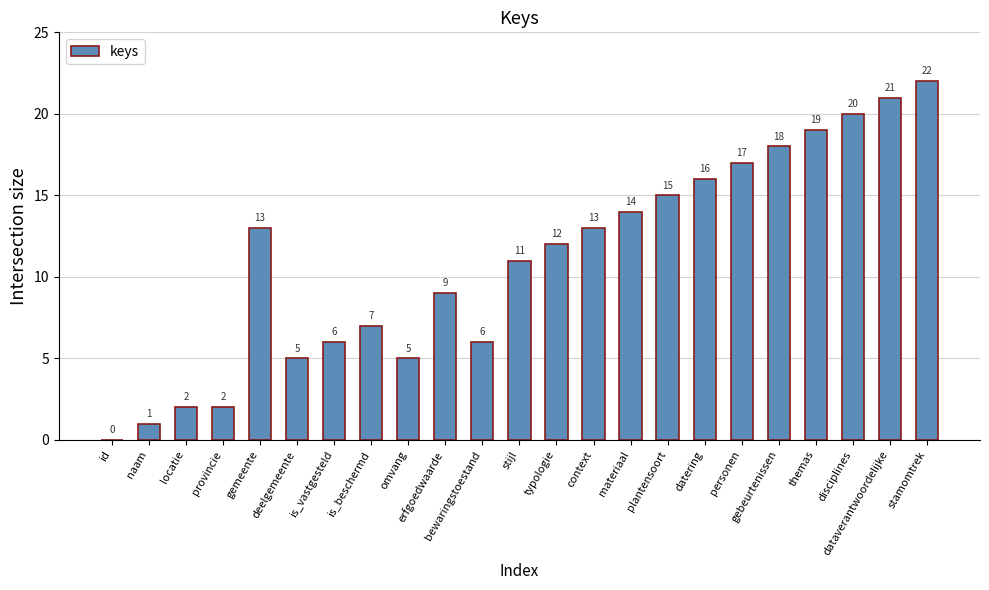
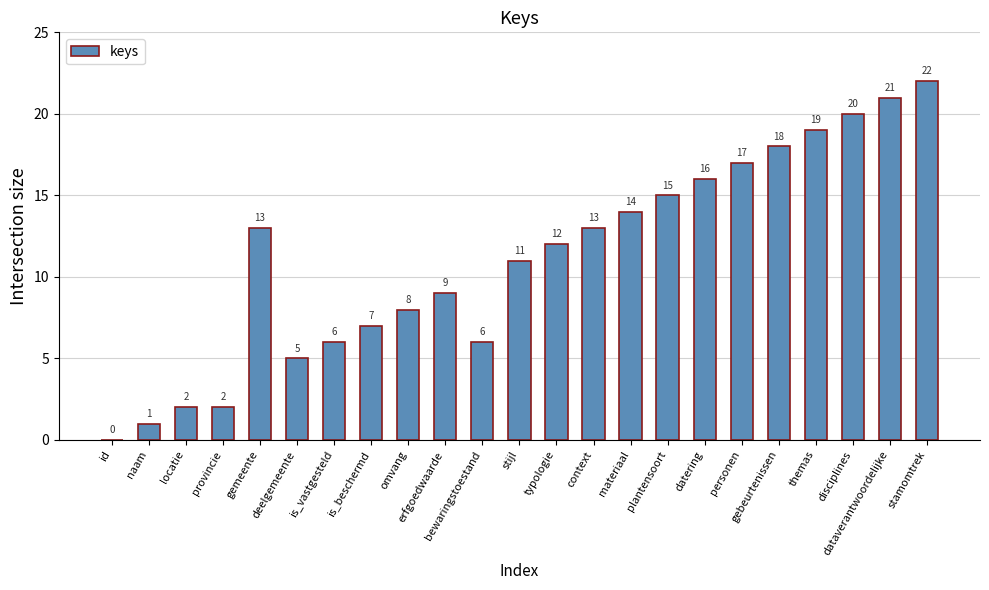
  {
    "id": 0,
    "naam": 1,
    "locatie": 2,
    "provincie": 2,
    "gemeente": 13,
    "deelgemeente": 5,
    "is_vastgesteld": 6,
    "is_beschermd": 7,
-   "omvang": 5,
+   "omvang": 8,
    "erfgoedwaarde": 9,
    "bewaringstoestand": 6,
    "stijl": 11,
    "typologie": 12,
    "context": 13,
    "materiaal": 14,
    "plantensoort": 15,
    "datering": 16,
    "personen": 17,
    "gebeurtenissen": 18,
    "themas": 19,
    "disciplines": 20,
    "dataverantwoordelijke": 21,
    "stamomtrek": 22
  }
